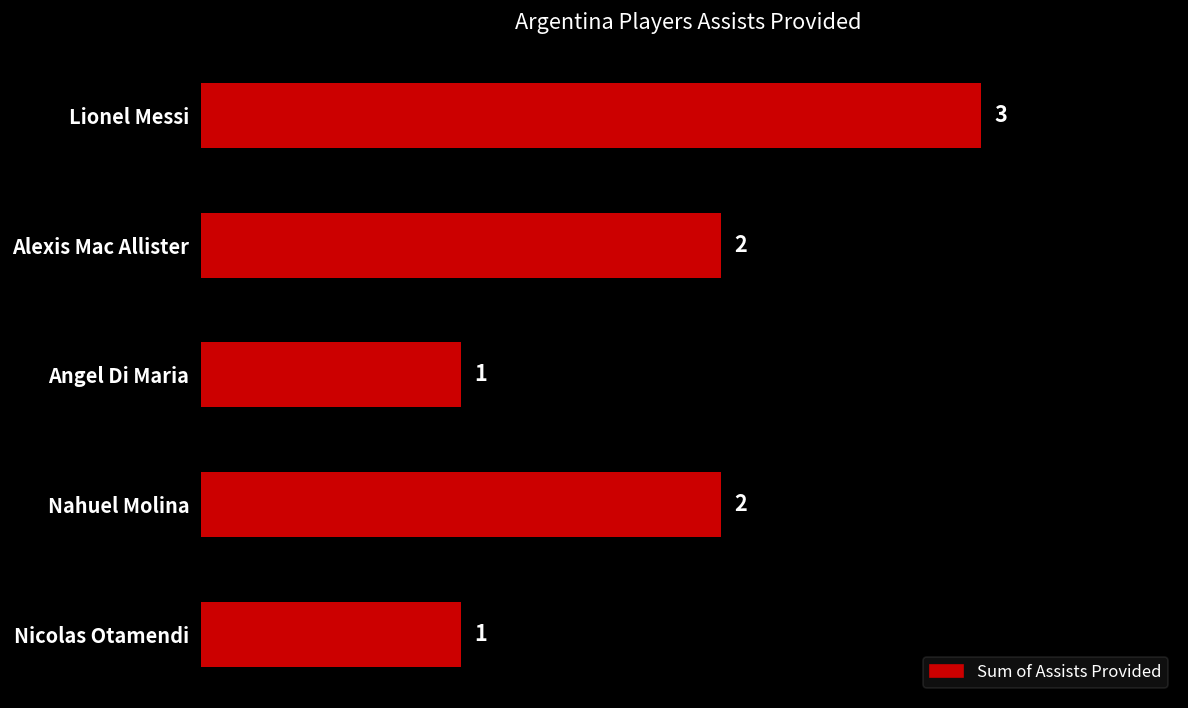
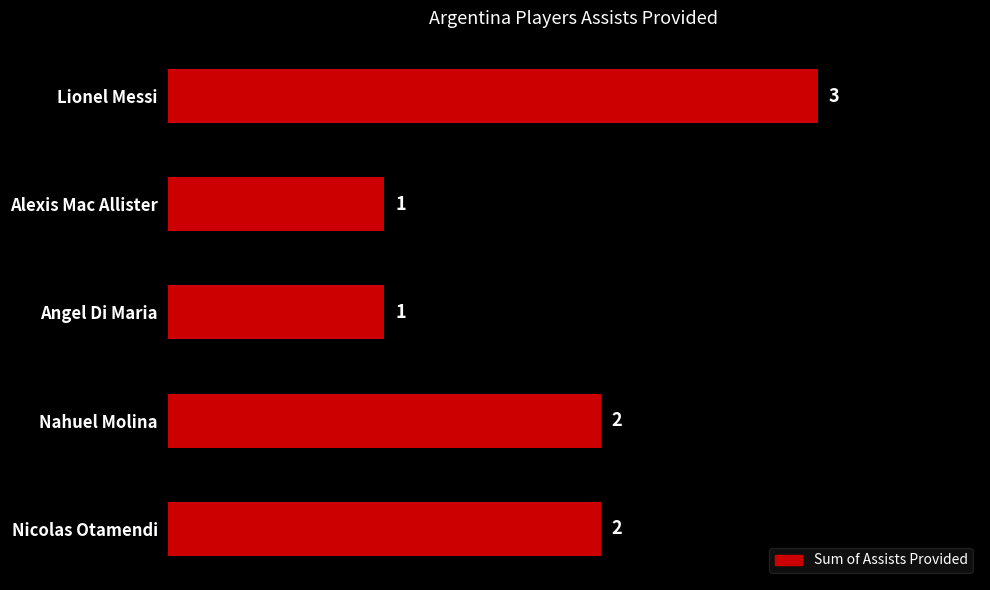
  {
    "Lionel Messi": 3,
-   "Alexis Mac Allister": 2,
+   "Alexis Mac Allister": 1,
    "Angel Di Maria": 1,
    "Nahuel Molina": 2,
-   "Nicolas Otamendi": 1
+   "Nicolas Otamendi": 2
  }
